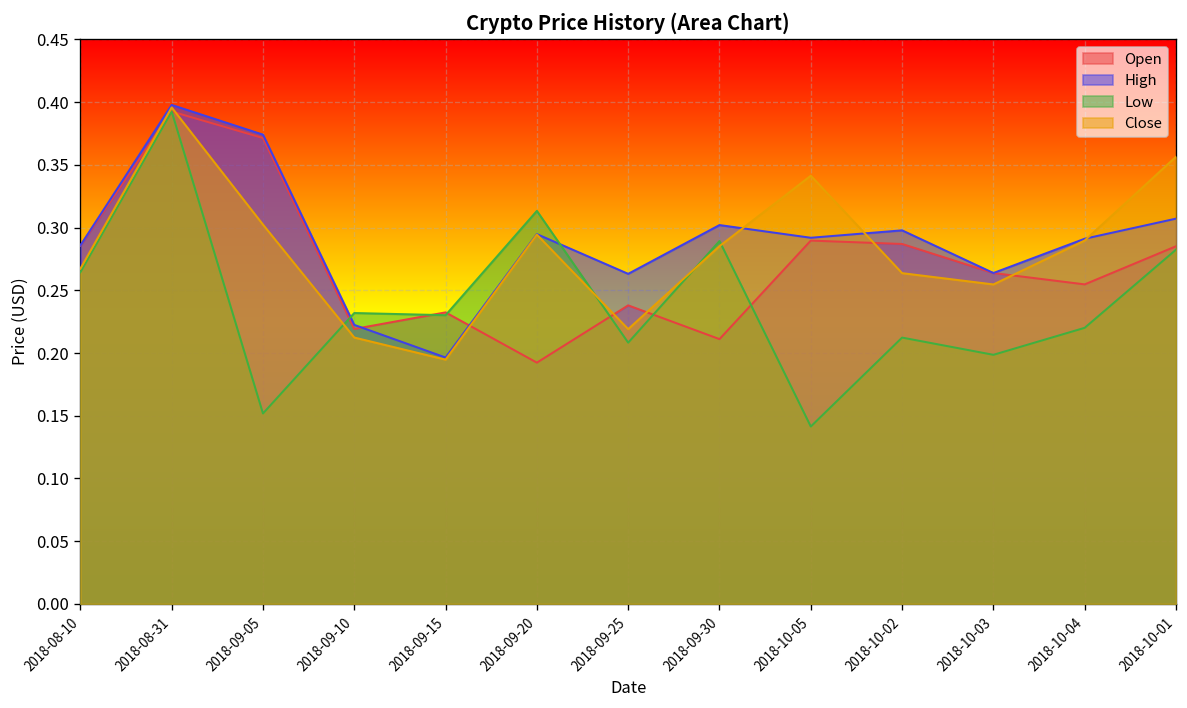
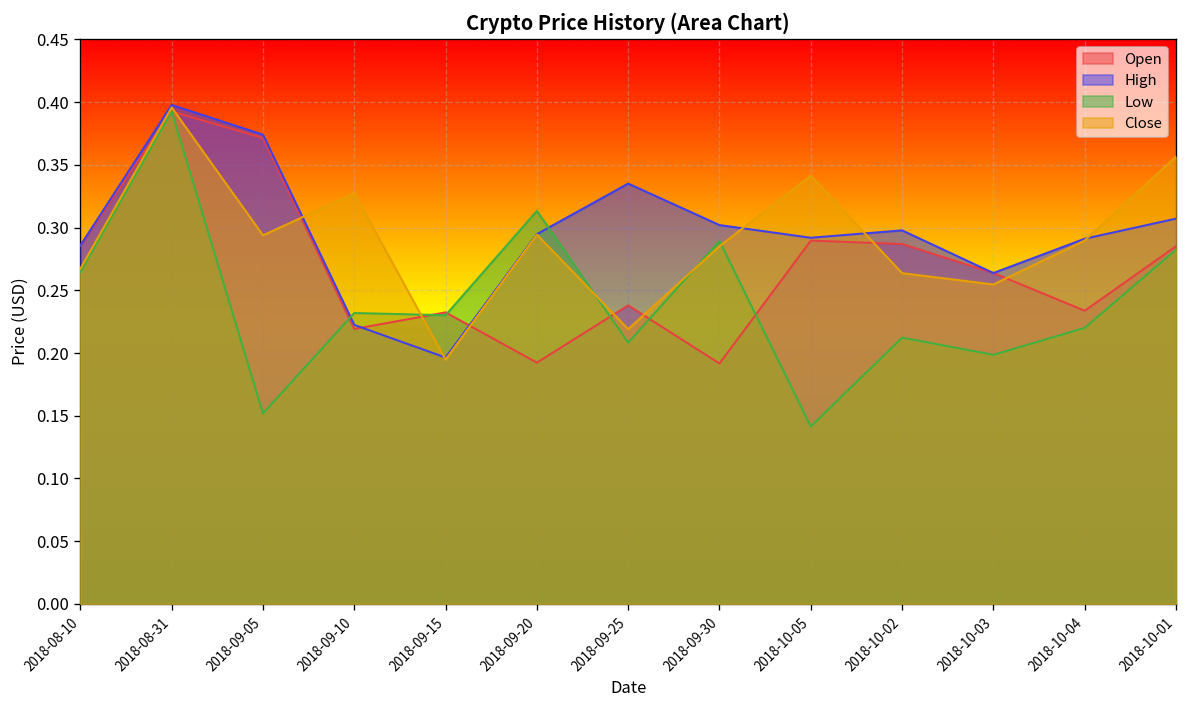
  {
    "Open": {
      "2018-09-05": 0.371,
      "2018-09-10": 0.219,
      "2018-09-20": 0.192,
      "2018-09-25": 0.238,
-     "2018-09-30": 0.211,
+     "2018-09-30": 0.192,
      "2018-10-02": 0.287,
-     "2018-10-04": 0.255,
+     "2018-10-04": 0.234,
      "2018-10-01": 0.285
    },
    "High": {
      "2018-09-05": 0.374,
      "2018-09-10": 0.222,
-     "2018-09-25": 0.263,
+     "2018-09-25": 0.335,
      "2018-09-30": 0.302,
      "2018-10-02": 0.298,
      "2018-10-01": 0.307
    },
    "Low": {
      "2018-08-10": 0.264,
      "2018-09-05": 0.152,
      "2018-09-10": 0.232,
      "2018-09-20": 0.313,
      "2018-09-25": 0.208,
      "2018-09-30": 0.289,
      "2018-10-05": 0.141,
      "2018-10-02": 0.212,
      "2018-10-03": 0.199,
      "2018-10-04": 0.220,
      "2018-10-01": 0.282
    },
    "Close": {
      "2018-08-10": 0.267,
-     "2018-09-05": 0.302,
-     "2018-09-10": 0.212,
+     "2018-09-05": 0.294,
+     "2018-09-10": 0.327,
      "2018-09-25": 0.219,
      "2018-09-30": 0.285,
      "2018-10-05": 0.341,
      "2018-10-02": 0.264,
      "2018-10-03": 0.255,
      "2018-10-01": 0.357
    }
  }
